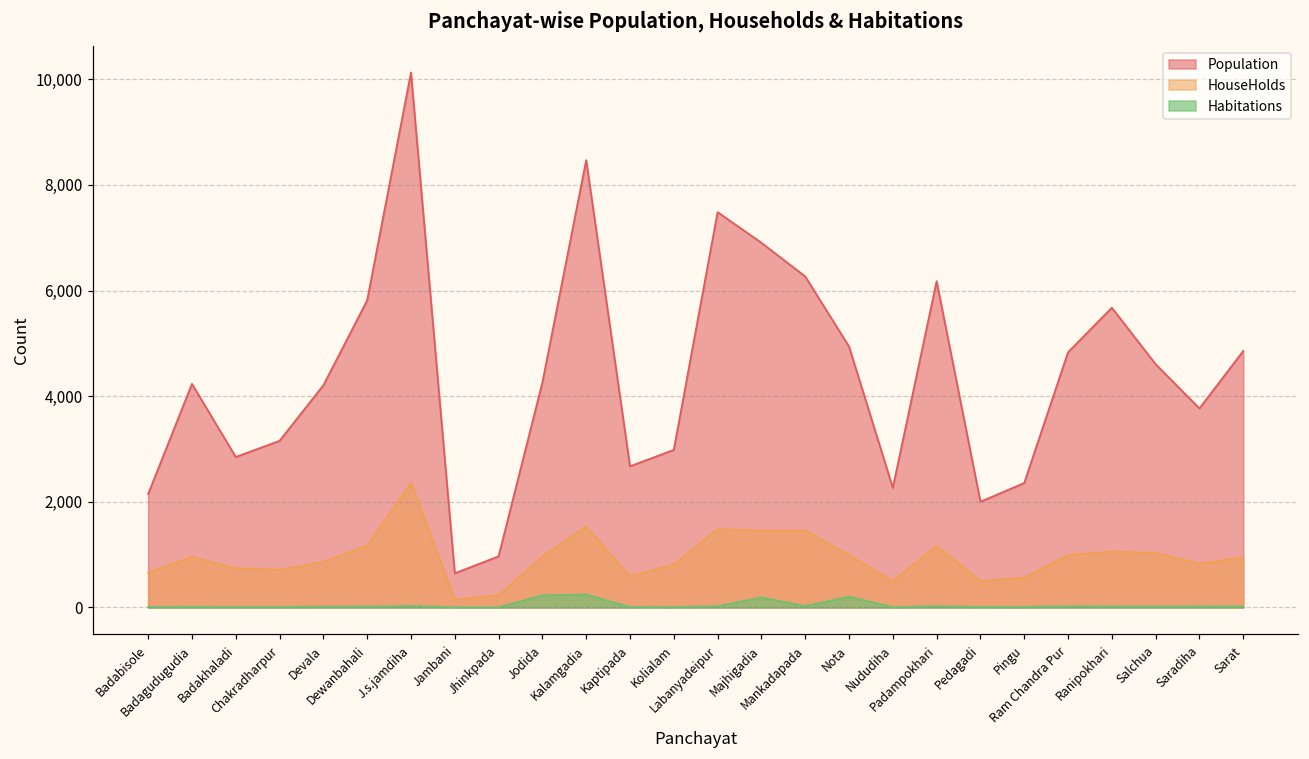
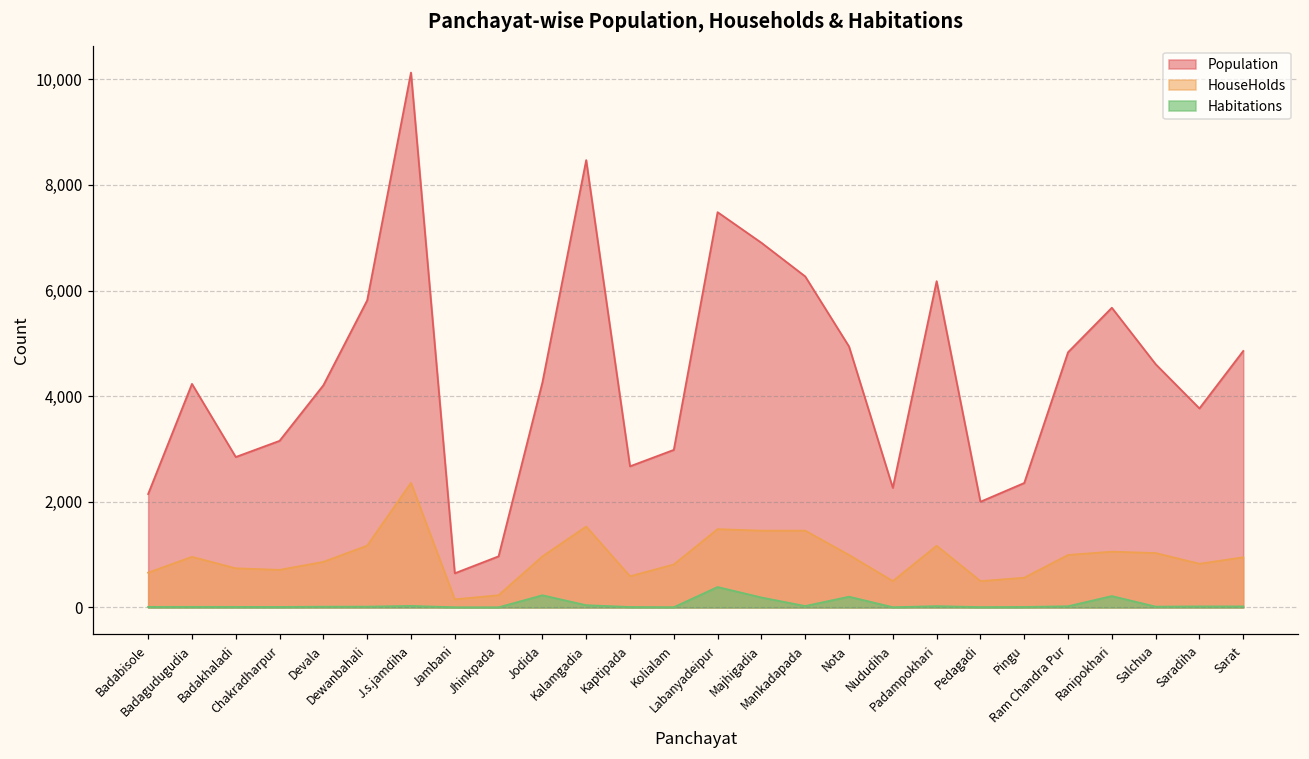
  {
    "Habitations": {
      "Badabisole": 0,
      "Badagudugudia": 0,
      "Badakhaladi": 0,
      "Chakradharpur": 0,
      "Devala": 0,
      "Dewanbahali": 0,
      "J.s.jamdiha": 0,
      "Jambani": 0,
      "Jhinkpada": 0,
      "Jodida": 200,
-     "Kalamgadia": 200,
+     "Kalamgadia": 0,
      "Kaptipada": 0,
      "Kolialam": 0,
-     "Labanyadeipur": 0,
+     "Labanyadeipur": 400,
      "Majhigadia": 200,
      "Mankadapada": 0,
      "Nota": 200,
      "Nududiha": 0,
      "Padampokhari": 0,
      "Pedagadi": 0,
      "Pingu": 0,
      "Ram Chandra Pur": 0,
-     "Ranipokhari": 0,
+     "Ranipokhari": 200,
      "Salchua": 0,
      "Saradiha": 0,
      "Sarat": 0
    }
  }
